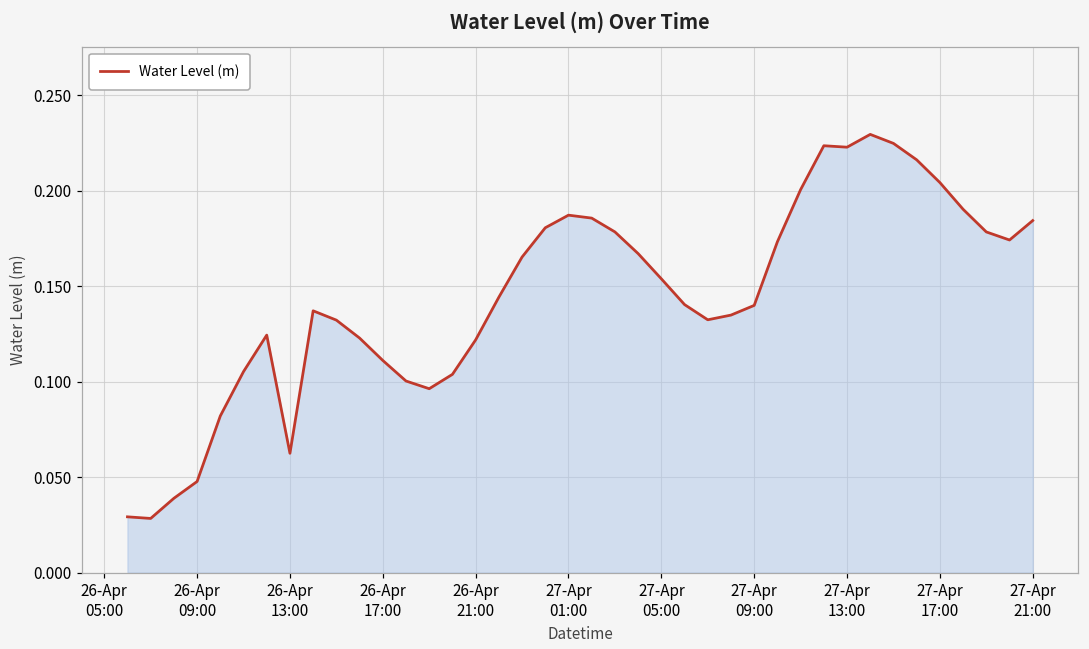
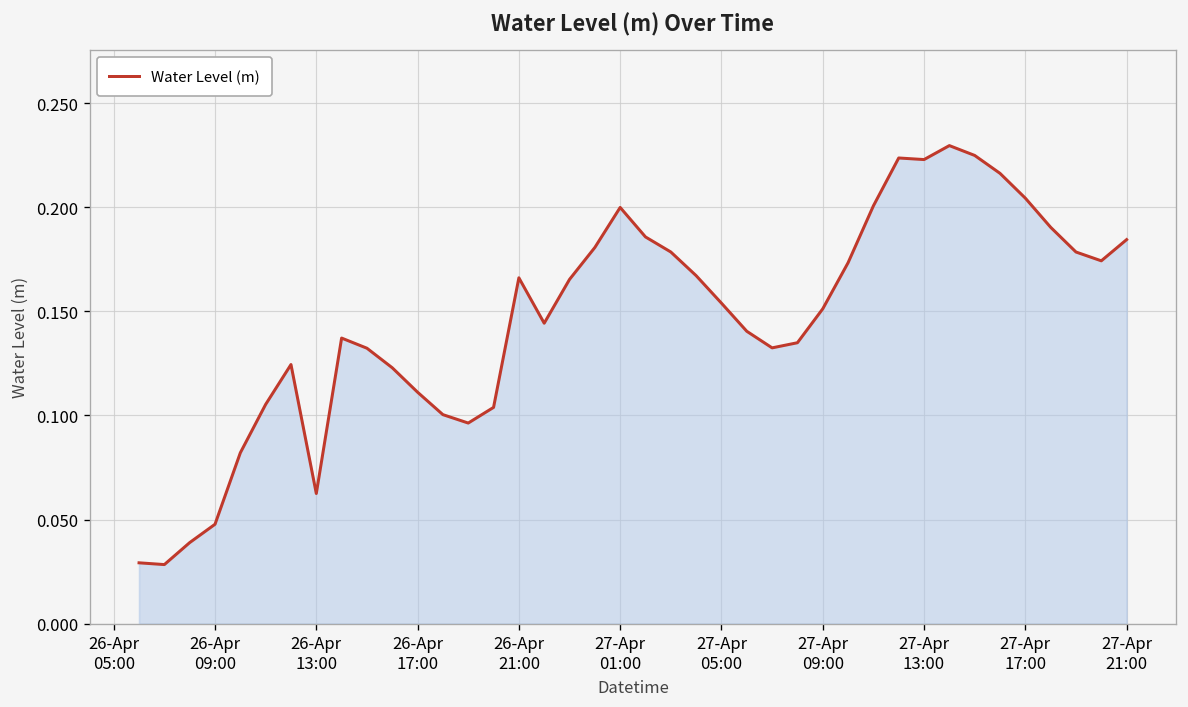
  {
    "26-Apr 09:00": 0.048,
    "26-Apr 13:00": 0.062,
    "26-Apr 17:00": 0.111,
-   "26-Apr 21:00": 0.122,
-   "27-Apr 01:00": 0.187,
+   "26-Apr 21:00": 0.166,
+   "27-Apr 01:00": 0.200,
    "27-Apr 05:00": 0.154,
-   "27-Apr 09:00": 0.140,
+   "27-Apr 09:00": 0.151,
    "27-Apr 13:00": 0.223,
    "27-Apr 17:00": 0.204,
    "27-Apr 21:00": 0.184
  }
